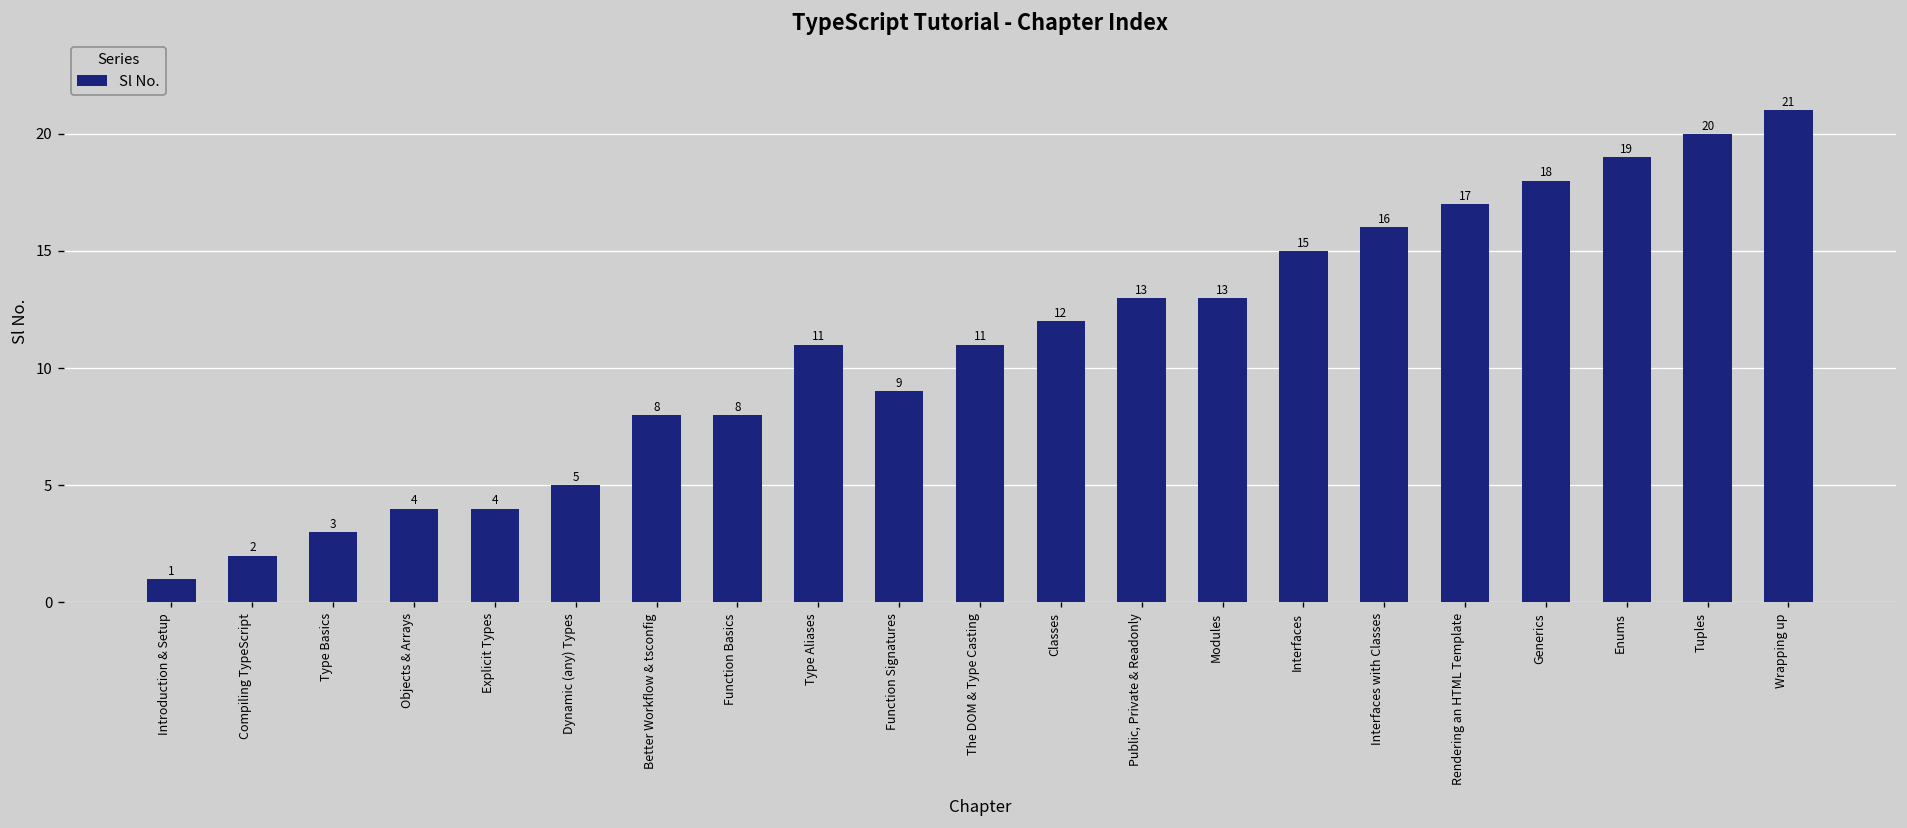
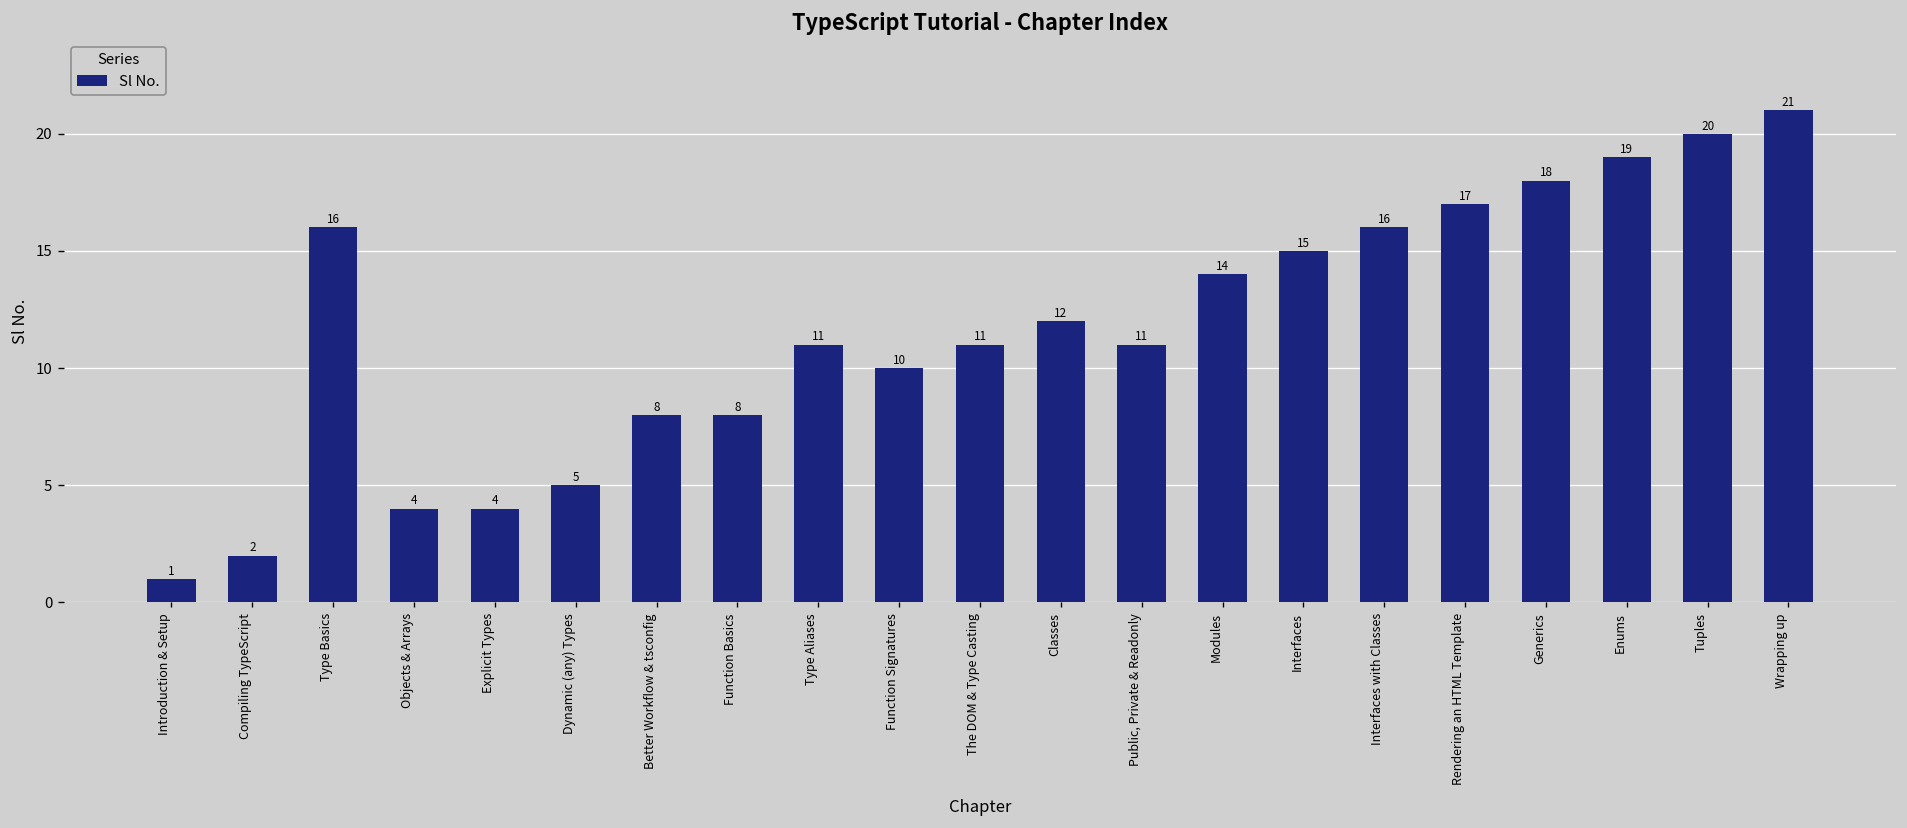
  {
    "Introduction & Setup": 1,
    "Compiling TypeScript": 2,
-   "Type Basics": 3,
+   "Type Basics": 16,
    "Objects & Arrays": 4,
    "Explicit Types": 4,
    "Dynamic (any) Types": 5,
    "Better Workflow & tsconfig": 8,
    "Function Basics": 8,
    "Type Aliases": 11,
-   "Function Signatures": 9,
+   "Function Signatures": 10,
    "The DOM & Type Casting": 11,
    "Classes": 12,
-   "Public, Private & Readonly": 13,
-   "Modules": 13,
+   "Public, Private & Readonly": 11,
+   "Modules": 14,
    "Interfaces": 15,
    "Interfaces with Classes": 16,
    "Rendering an HTML Template": 17,
    "Generics": 18,
    "Enums": 19,
    "Tuples": 20,
    "Wrapping up": 21
  }
